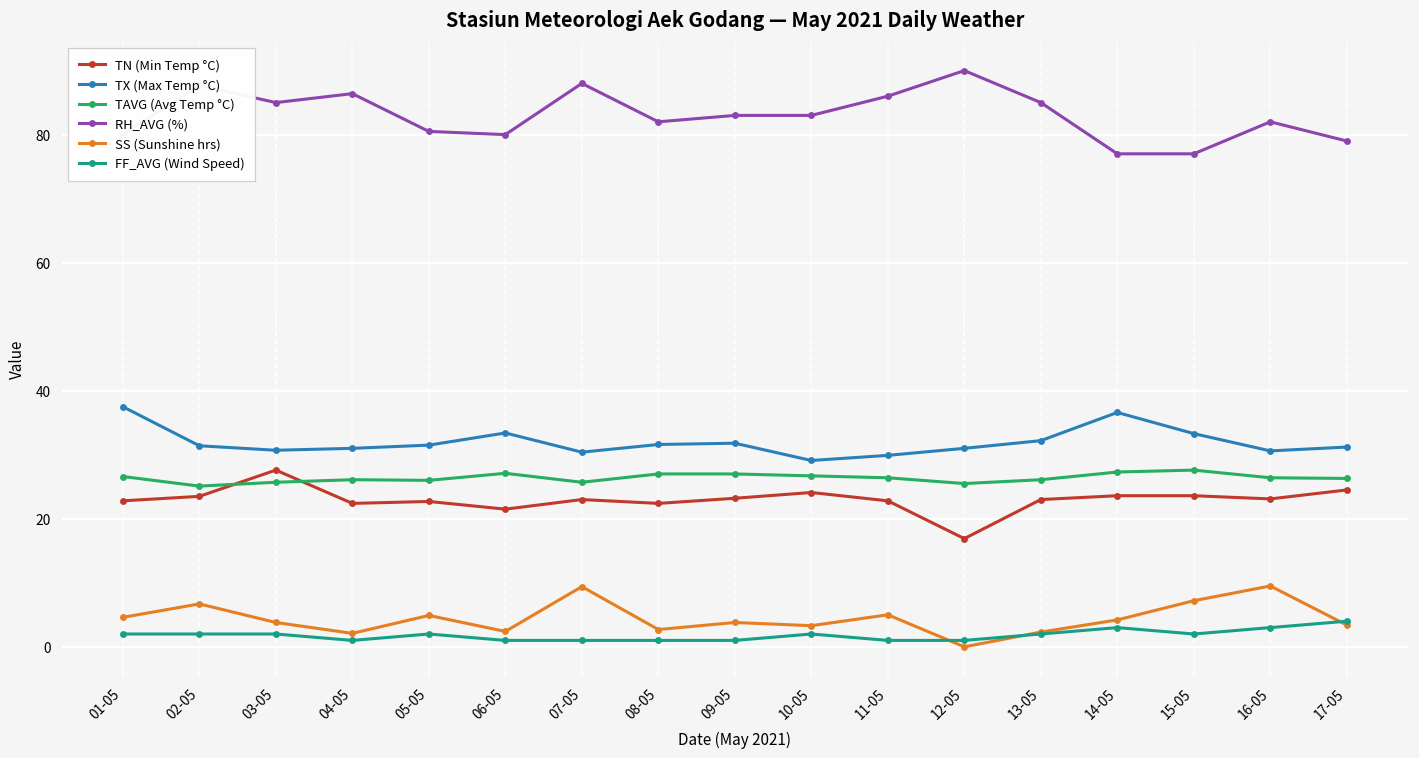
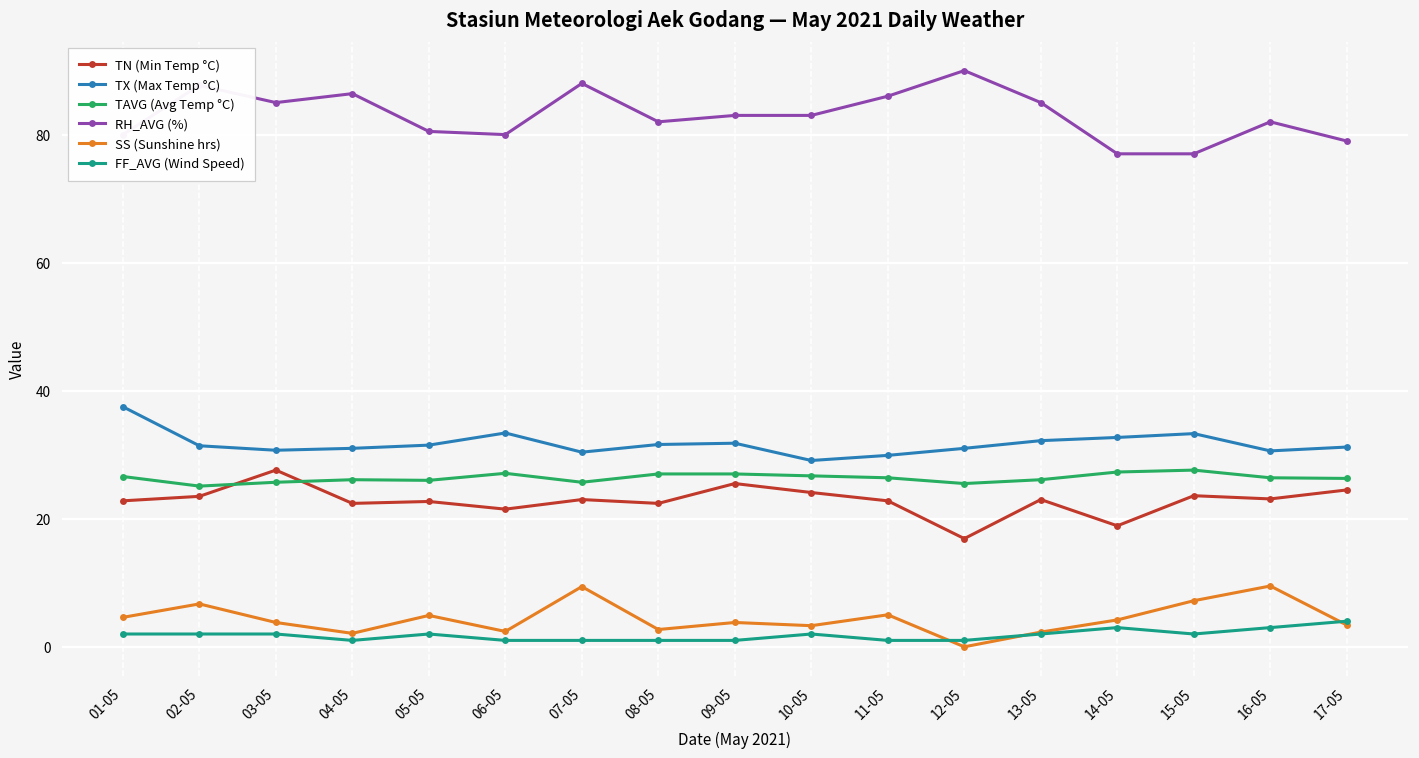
  {
    "TN (Min Temp °C)": {
      "01-05": 23,
      "02-05": 24,
      "03-05": 28,
      "04-05": 22,
      "05-05": 23,
      "06-05": 22,
      "07-05": 23,
      "08-05": 22,
-     "09-05": 23,
+     "09-05": 26,
      "10-05": 24,
      "11-05": 23,
      "12-05": 17,
      "13-05": 23,
-     "14-05": 24,
+     "14-05": 19,
      "15-05": 24,
      "16-05": 23,
      "17-05": 25
    },
    "TX (Max Temp °C)": {
      "01-05": 38,
      "02-05": 31,
      "03-05": 31,
      "04-05": 31,
      "05-05": 32,
      "06-05": 33,
      "07-05": 30,
      "08-05": 32,
      "09-05": 32,
      "10-05": 29,
      "11-05": 30,
      "12-05": 31,
      "13-05": 32,
-     "14-05": 37,
+     "14-05": 33,
      "15-05": 33,
      "16-05": 31,
      "17-05": 31
    },
    "RH_AVG (%)": {
      "03-05": 85,
      "04-05": 86,
      "05-05": 81,
      "06-05": 80,
      "07-05": 88,
      "08-05": 82,
      "09-05": 83,
      "10-05": 83,
      "11-05": 86,
      "12-05": 90,
      "13-05": 85,
      "14-05": 77,
      "15-05": 77,
      "16-05": 82,
      "17-05": 79
    },
    "SS (Sunshine hrs)": {
      "01-05": 5,
      "02-05": 7,
      "03-05": 4,
      "04-05": 2,
      "05-05": 5,
      "06-05": 2,
      "07-05": 9,
      "08-05": 3,
      "09-05": 4,
      "10-05": 3,
      "11-05": 5,
      "12-05": 0,
      "14-05": 4,
      "15-05": 7,
      "16-05": 10,
      "17-05": 3
    }
  }
